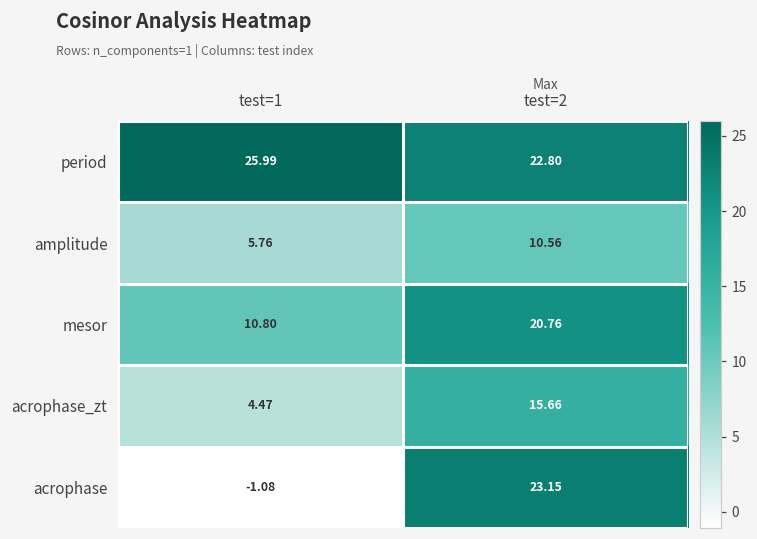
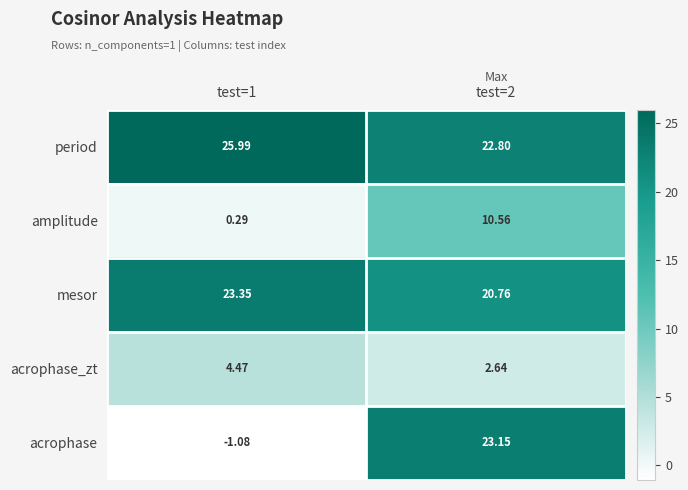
  {
    "period": {
      "test=1": 25.99,
      "test=2": 22.80
    },
    "amplitude": {
-     "test=1": 5.76,
+     "test=1": 0.29,
      "test=2": 10.56
    },
    "mesor": {
-     "test=1": 10.80,
+     "test=1": 23.35,
      "test=2": 20.76
    },
    "acrophase_zt": {
      "test=1": 4.47,
-     "test=2": 15.66
+     "test=2": 2.64
    },
    "acrophase": {
      "test=1": -1.08,
      "test=2": 23.15
    }
  }
